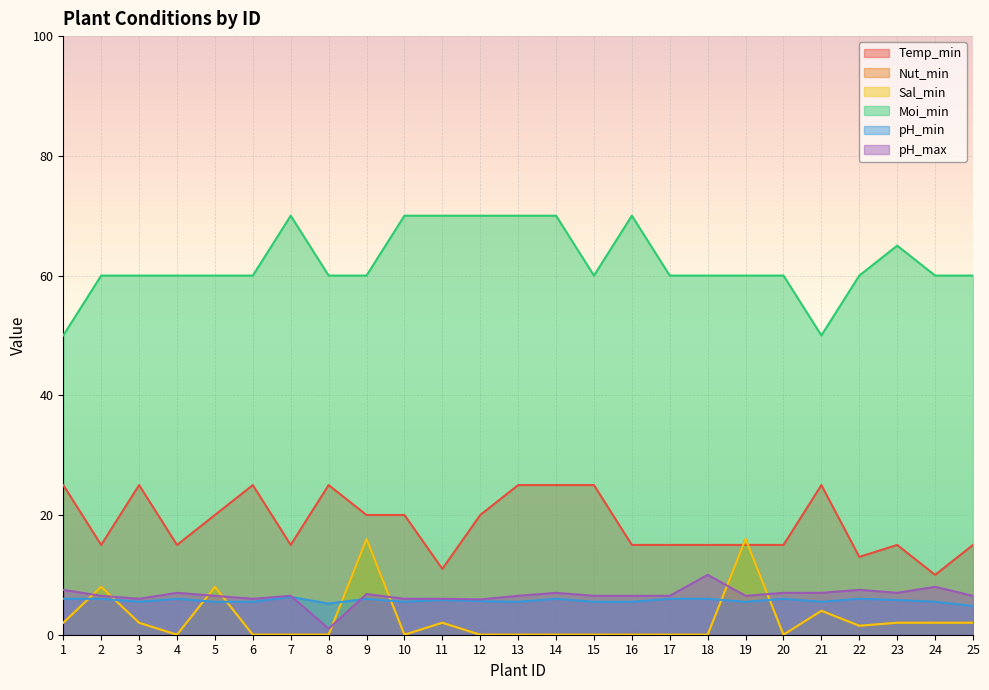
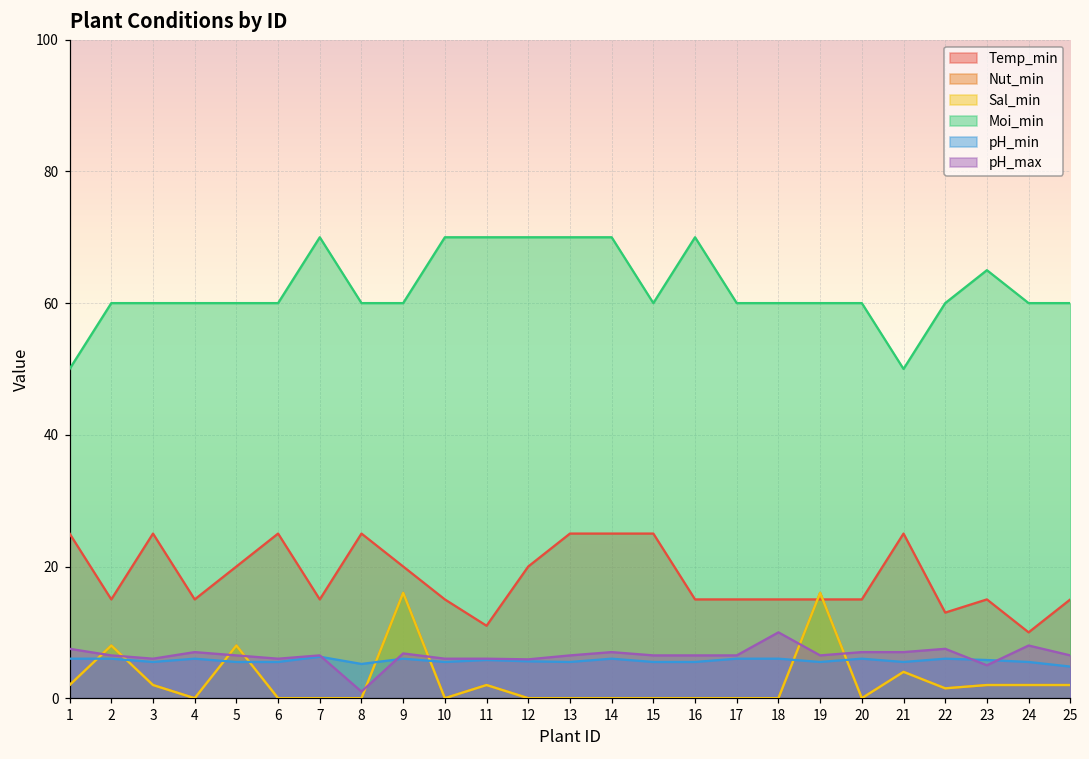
  {
    "Temp_min": {
      "1": 25,
      "2": 15,
      "3": 25,
      "4": 15,
      "5": 20,
      "6": 25,
      "7": 15,
      "8": 25,
      "9": 20,
-     "10": 20,
+     "10": 15,
      "11": 11,
      "12": 20,
      "13": 25,
      "14": 25,
      "15": 25,
      "16": 15,
      "17": 15,
      "18": 15,
      "19": 15,
      "20": 15,
      "21": 25,
      "22": 13,
      "23": 15,
      "24": 10,
      "25": 15
    },
    "Sal_min": {
      "1": 2,
      "2": 8,
      "3": 2,
      "4": 0,
      "5": 8,
      "6": 0,
      "7": 0,
      "8": 0,
      "9": 16,
      "10": 0,
      "11": 2,
      "12": 0,
      "13": 0,
      "14": 0,
      "15": 0,
      "16": 0,
      "17": 0,
      "18": 0,
      "19": 16,
      "20": 0,
      "21": 4,
      "22": 2,
      "23": 2,
      "24": 2,
      "25": 2
    },
    "Moi_min": {
      "1": 50,
      "2": 60,
      "3": 60,
      "4": 60,
      "5": 60,
      "6": 60,
      "7": 70,
      "8": 60,
      "9": 60,
      "10": 70,
      "11": 70,
      "12": 70,
      "13": 70,
      "14": 70,
      "15": 60,
      "16": 70,
      "17": 60,
      "18": 60,
      "19": 60,
      "20": 60,
      "21": 50,
      "22": 60,
      "23": 65,
      "24": 60,
      "25": 60
    },
    "pH_min": {
      "1": 6,
      "2": 6,
      "3": 6,
      "4": 6,
      "5": 6,
      "6": 6,
      "8": 5,
      "9": 6,
      "10": 6,
      "13": 6,
      "14": 6,
      "15": 6,
      "16": 6,
      "17": 6,
      "18": 6,
      "19": 6,
      "20": 6,
      "21": 6,
      "22": 6,
      "23": 6,
      "24": 6,
      "25": 5
    },
    "pH_max": {
      "1": 8,
      "2": 7,
      "3": 6,
      "4": 7,
      "5": 7,
      "6": 6,
      "8": 1,
      "9": 7,
      "10": 6,
      "13": 7,
      "14": 7,
      "15": 7,
      "16": 7,
      "17": 7,
      "18": 10,
      "19": 7,
      "20": 7,
      "21": 7,
      "22": 8,
-     "23": 7,
+     "23": 5,
      "24": 8,
      "25": 7
    }
  }
